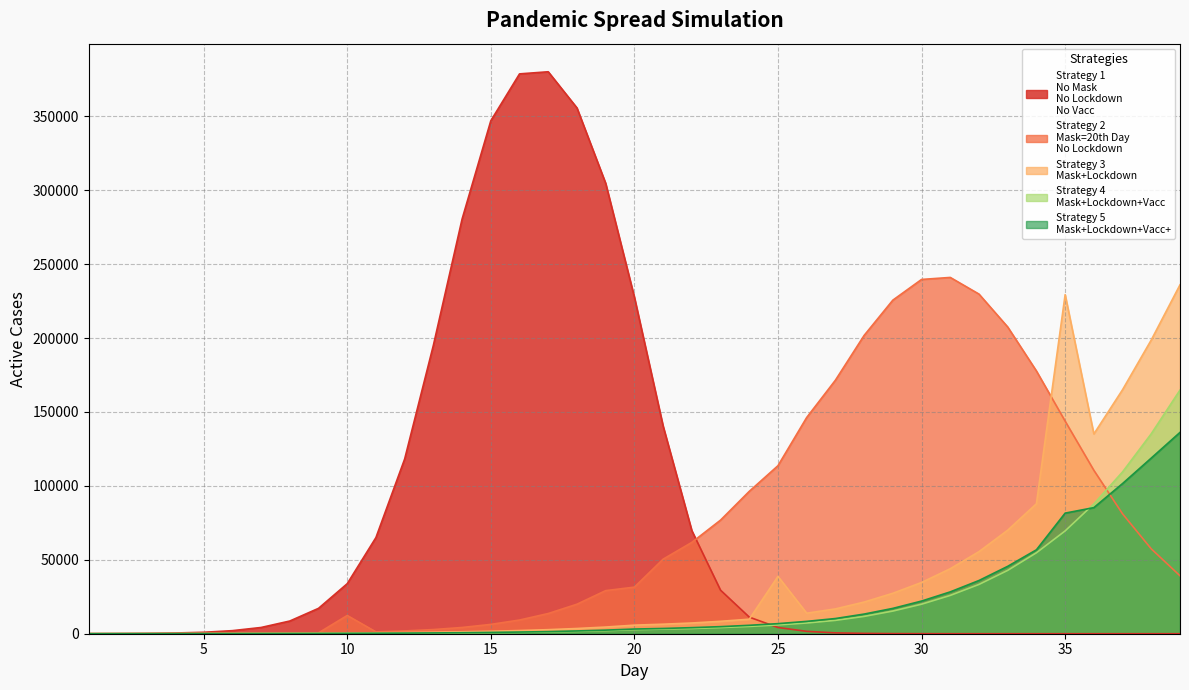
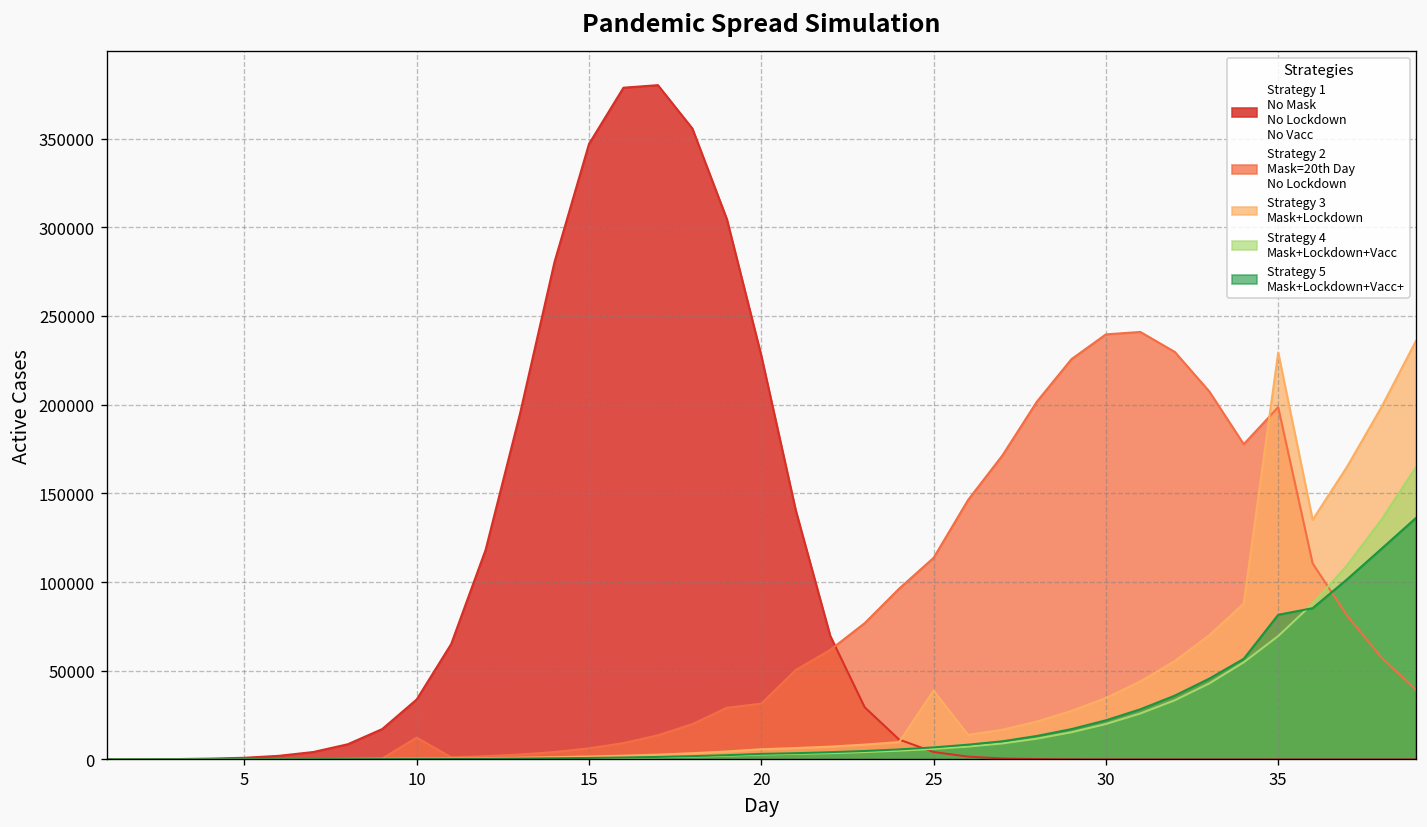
  {
    "Strategy 1 No Mask No Lockdown No Vacc": {
      "10": 34000,
      "15": 347000,
      "20": 228000,
      "25": 4000,
      "30": 0,
      "35": 0
    },
    "Strategy 2 Mask=20th Day No Lockdown": {
      "10": 12000,
      "15": 6000,
      "20": 32000,
      "25": 114000,
      "30": 240000,
-     "35": 144000
+     "35": 199000
    },
    "Strategy 3 Mask+Lockdown": {
      "20": 6000,
      "25": 39000,
      "30": 35000,
      "35": 229000
    },
    "Strategy 4 Mask+Lockdown+Vacc": {
      "30": 20000,
      "35": 70000
    },
    "Strategy 5 Mask+Lockdown+Vacc+": {
      "30": 22000,
      "35": 82000
    }
  }
